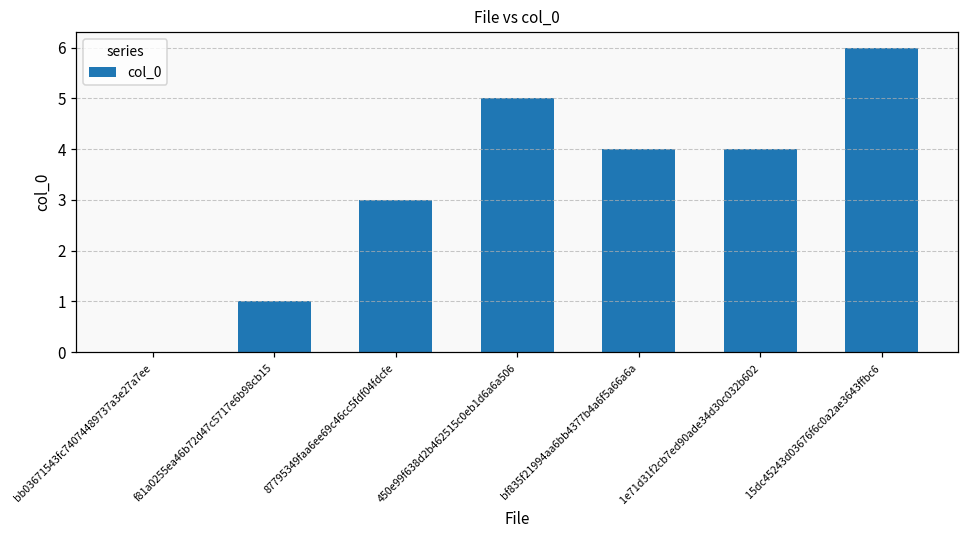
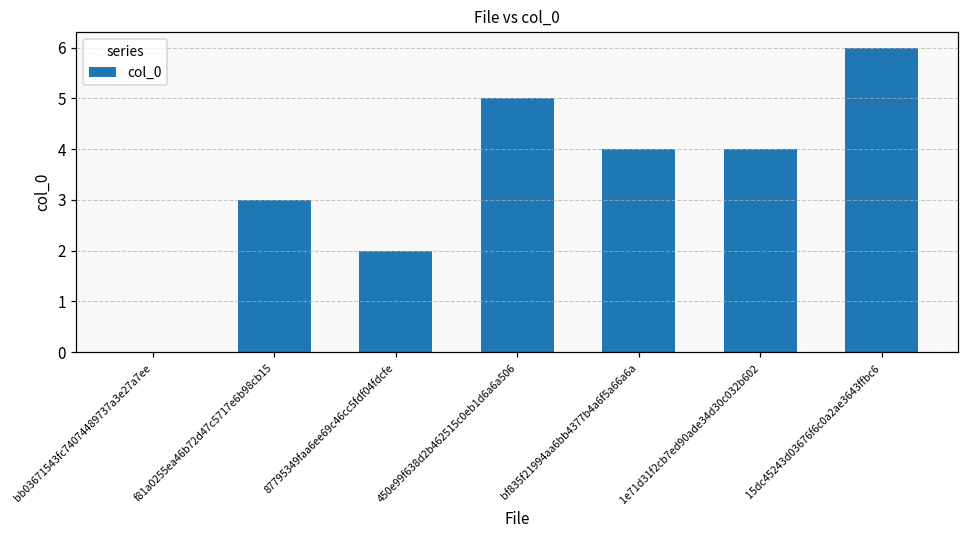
  {
    "bb03671543fc74074489737a3e27a7ee": 0,
-   "f81a0255ea46b72d47c5717e6b98cb15": 1,
-   "87795349faa6ee69c46cc5fdf04fdcfe": 3,
+   "f81a0255ea46b72d47c5717e6b98cb15": 3,
+   "87795349faa6ee69c46cc5fdf04fdcfe": 2,
    "450e99f638d2b462515c0eb1d6a6a506": 5,
    "bf835f21994aa6bb4377b4a6f5a66a6a": 4,
    "1e71d31f2cb7ed90ade34d30c032b602": 4,
    "15dc45243d03676f6c0a2ae3643ffbc6": 6
  }
